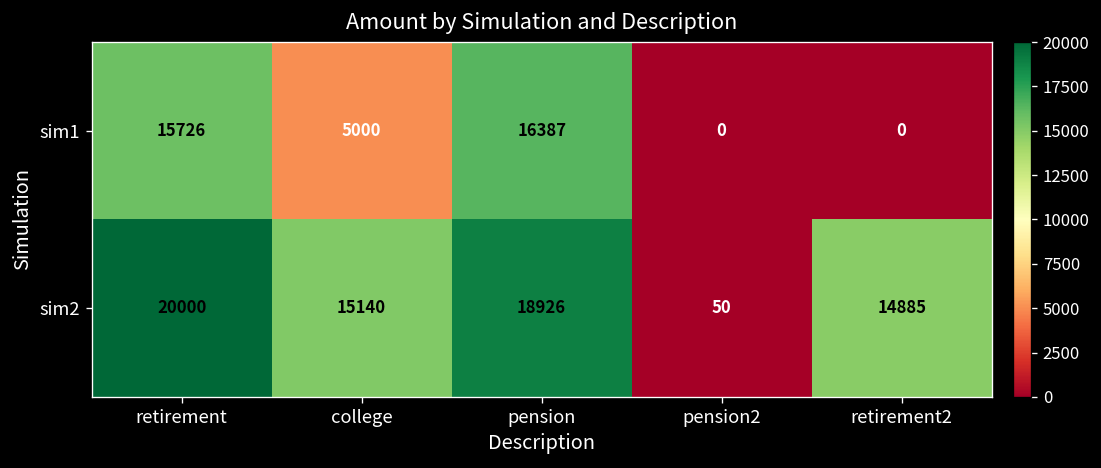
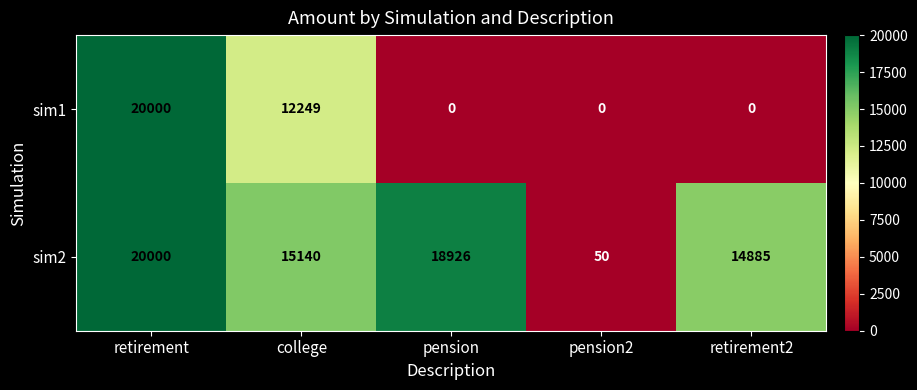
  {
    "sim1": {
-     "retirement": 15726,
-     "college": 5000,
-     "pension": 16387,
+     "retirement": 20000,
+     "college": 12249,
+     "pension": 0,
      "pension2": 0,
      "retirement2": 0
    },
    "sim2": {
      "retirement": 20000,
      "college": 15140,
      "pension": 18926,
      "pension2": 50,
      "retirement2": 14885
    }
  }
